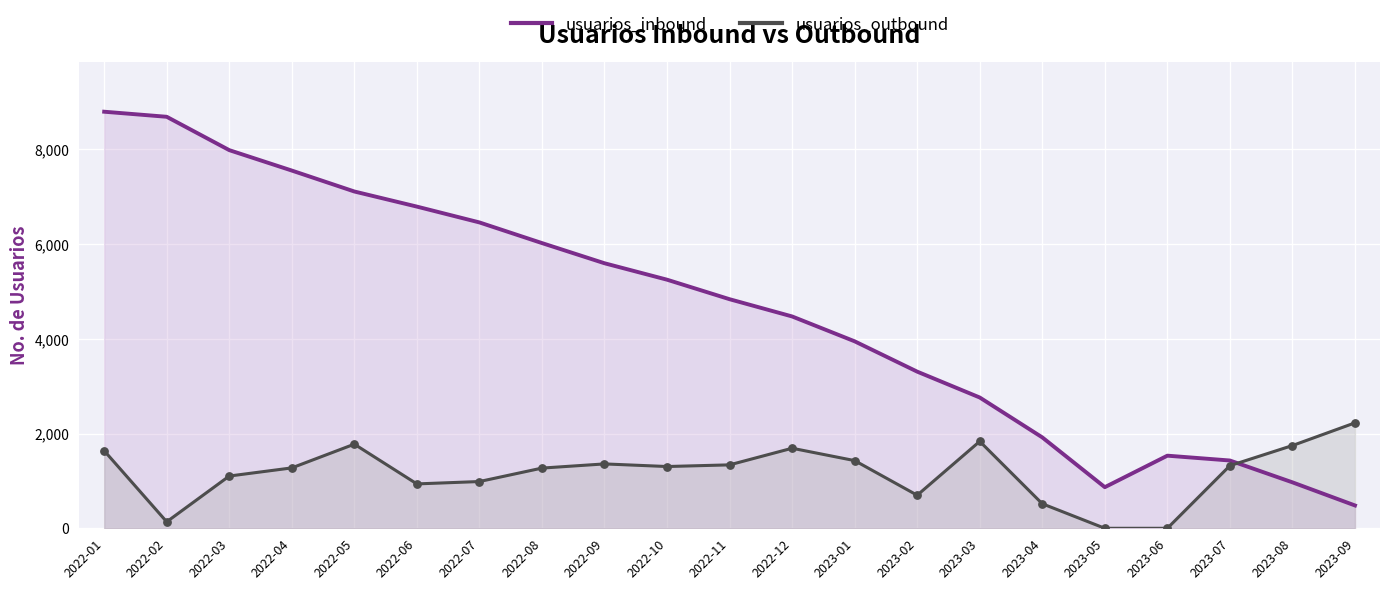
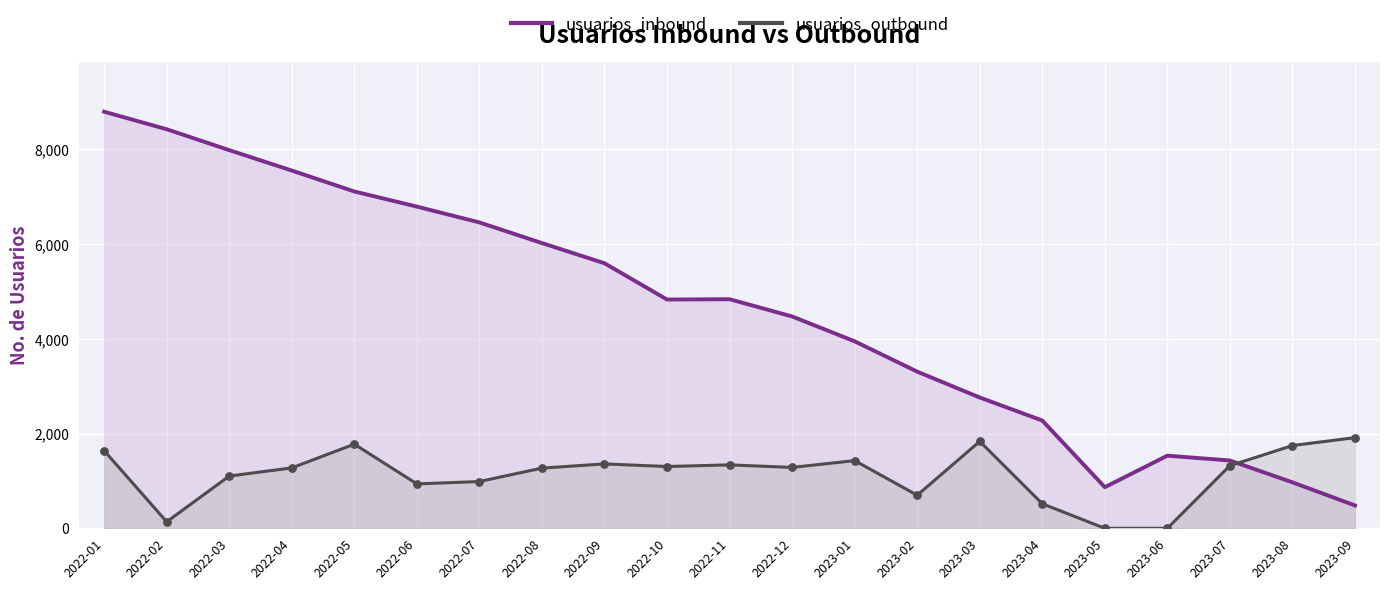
  {
    "usuarios_inbound": {
      "2022-01": "8,800",
-     "2022-02": "8,700",
+     "2022-02": "8,400",
      "2022-03": "8,000",
      "2022-04": "7,600",
      "2022-05": "7,100",
      "2022-06": "6,800",
      "2022-07": "6,500",
      "2022-08": "6,000",
      "2022-09": "5,600",
-     "2022-10": "5,200",
+     "2022-10": "4,800",
      "2022-11": "4,800",
      "2022-12": "4,500",
      "2023-01": "3,900",
      "2023-02": "3,300",
      "2023-03": "2,800",
-     "2023-04": "1,900",
+     "2023-04": "2,300",
      "2023-05": "900",
      "2023-06": "1,500",
      "2023-07": "1,400",
      "2023-08": "1,000",
      "2023-09": "500"
    },
    "usuarios_outbound": {
      "2022-01": "1,600",
      "2022-02": "100",
      "2022-03": "1,100",
      "2022-04": "1,300",
      "2022-05": "1,800",
      "2022-06": "900",
      "2022-07": "1,000",
      "2022-08": "1,300",
      "2022-09": "1,400",
      "2022-10": "1,300",
      "2022-11": "1,300",
-     "2022-12": "1,700",
+     "2022-12": "1,300",
      "2023-01": "1,400",
      "2023-02": "700",
      "2023-03": "1,800",
      "2023-04": "500",
      "2023-05": "0",
      "2023-06": "0",
      "2023-07": "1,300",
      "2023-08": "1,700",
-     "2023-09": "2,200"
+     "2023-09": "1,900"
    }
  }
